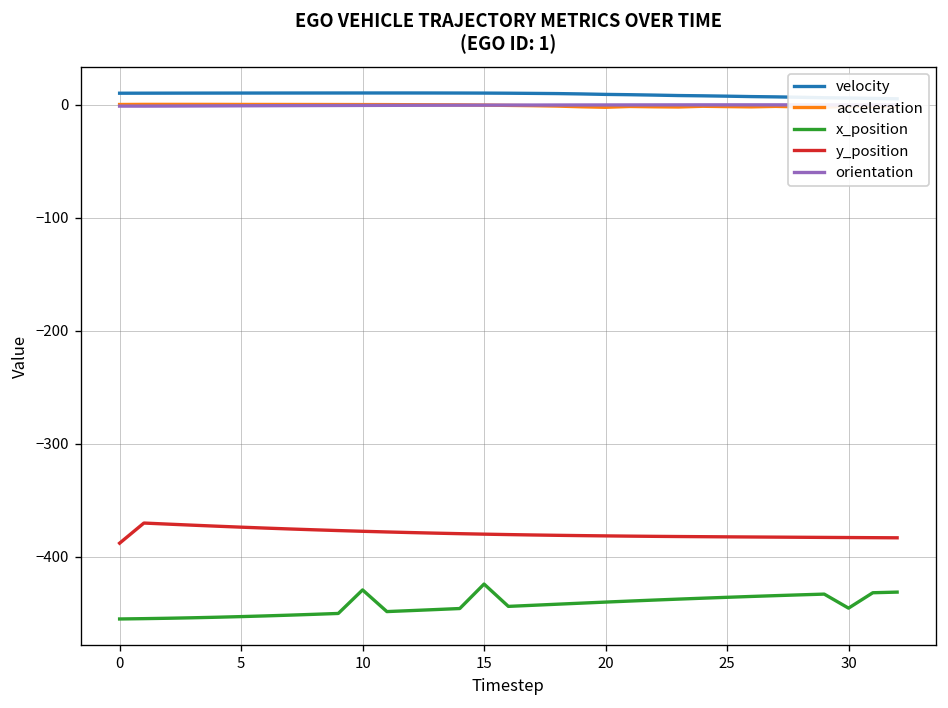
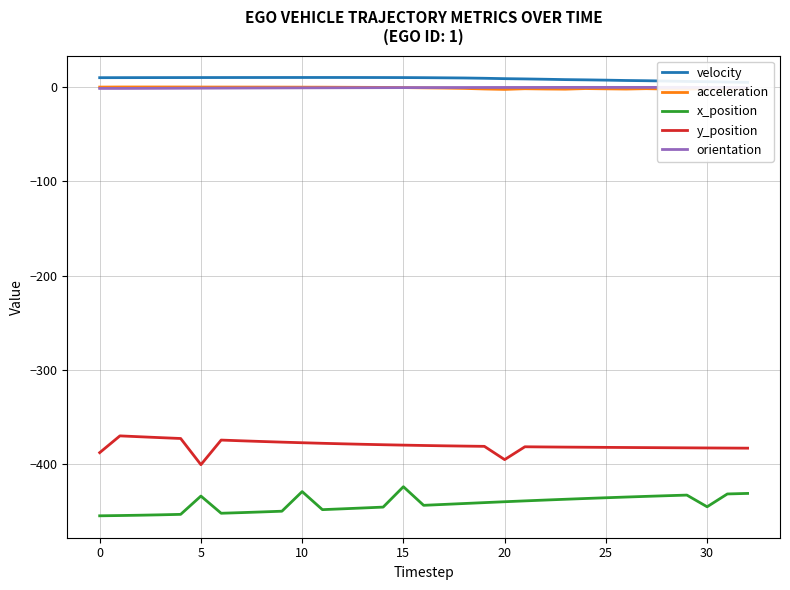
  {
    "velocity": {
      "0": 10,
      "5": 10,
      "10": 10,
      "15": 10,
      "20": 10,
      "25": 10
    },
    "x_position": {
      "0": -460,
-     "5": -450,
+     "5": -430,
      "10": -430,
      "15": -420,
      "20": -440,
      "25": -440,
      "30": -450
    },
    "y_position": {
      "0": -390,
-     "5": -370,
+     "5": -400,
      "10": -380,
      "15": -380,
-     "20": -380,
+     "20": -400,
      "25": -380,
      "30": -380
    }
  }
